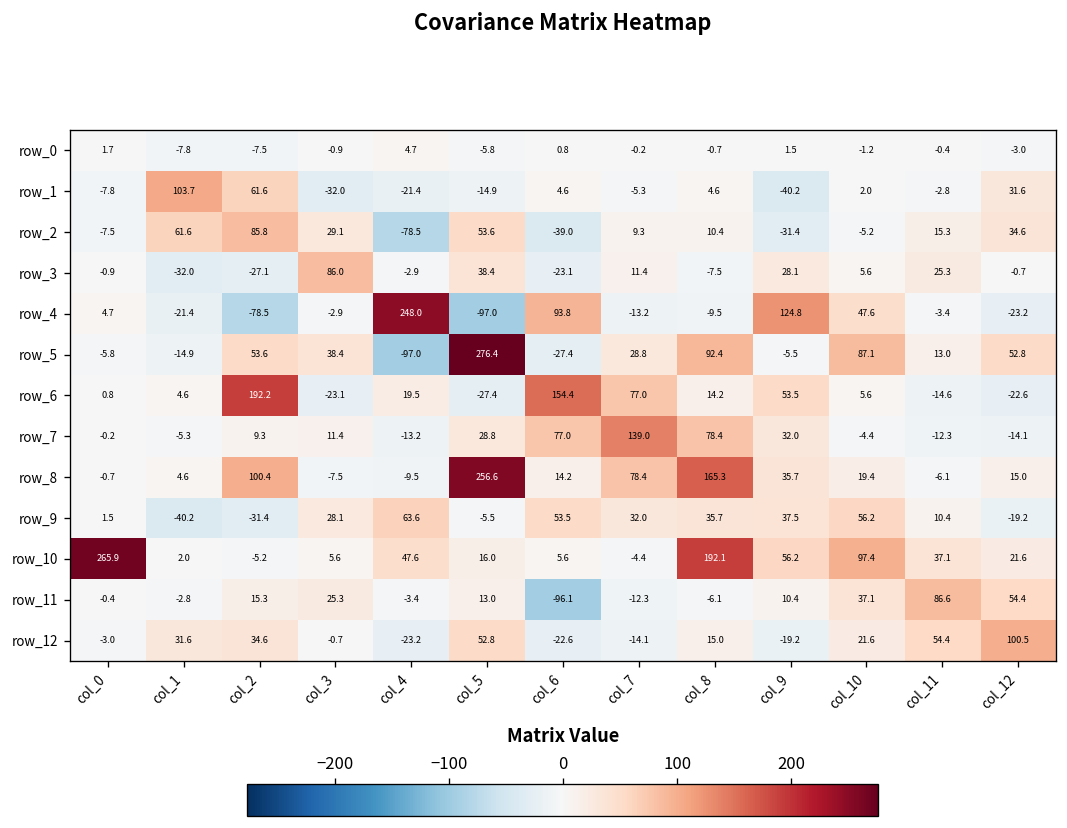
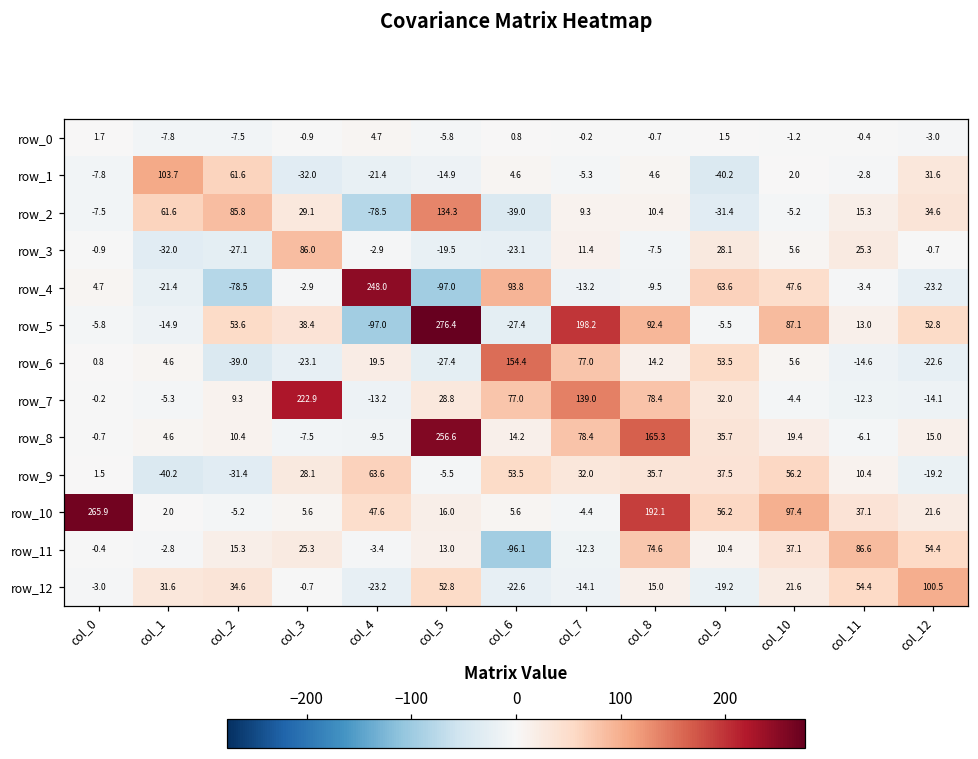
  {
    "row_0": {
      "col_0": 1.7,
      "col_1": -7.8,
      "col_2": -7.5,
      "col_3": -0.9,
      "col_4": 4.7,
      "col_5": -5.8,
      "col_6": 0.8,
      "col_7": -0.2,
      "col_8": -0.7,
      "col_9": 1.5,
      "col_10": -1.2,
      "col_11": -0.4,
      "col_12": -3.0
    },
    "row_1": {
      "col_0": -7.8,
      "col_1": 103.7,
      "col_2": 61.6,
      "col_3": -32.0,
      "col_4": -21.4,
      "col_5": -14.9,
      "col_6": 4.6,
      "col_7": -5.3,
      "col_8": 4.6,
      "col_9": -40.2,
      "col_10": 2.0,
      "col_11": -2.8,
      "col_12": 31.6
    },
    "row_2": {
      "col_0": -7.5,
      "col_1": 61.6,
      "col_2": 85.8,
      "col_3": 29.1,
      "col_4": -78.5,
-     "col_5": 53.6,
+     "col_5": 134.3,
      "col_6": -39.0,
      "col_7": 9.3,
      "col_8": 10.4,
      "col_9": -31.4,
      "col_10": -5.2,
      "col_11": 15.3,
      "col_12": 34.6
    },
    "row_3": {
      "col_0": -0.9,
      "col_1": -32.0,
      "col_2": -27.1,
      "col_3": 86.0,
      "col_4": -2.9,
-     "col_5": 38.4,
+     "col_5": -19.5,
      "col_6": -23.1,
      "col_7": 11.4,
      "col_8": -7.5,
      "col_9": 28.1,
      "col_10": 5.6,
      "col_11": 25.3,
      "col_12": -0.7
    },
    "row_4": {
      "col_0": 4.7,
      "col_1": -21.4,
      "col_2": -78.5,
      "col_3": -2.9,
      "col_4": 248.0,
      "col_5": -97.0,
      "col_6": 93.8,
      "col_7": -13.2,
      "col_8": -9.5,
-     "col_9": 124.8,
+     "col_9": 63.6,
      "col_10": 47.6,
      "col_11": -3.4,
      "col_12": -23.2
    },
    "row_5": {
      "col_0": -5.8,
      "col_1": -14.9,
      "col_2": 53.6,
      "col_3": 38.4,
      "col_4": -97.0,
      "col_5": 276.4,
      "col_6": -27.4,
-     "col_7": 28.8,
+     "col_7": 198.2,
      "col_8": 92.4,
      "col_9": -5.5,
      "col_10": 87.1,
      "col_11": 13.0,
      "col_12": 52.8
    },
    "row_6": {
      "col_0": 0.8,
      "col_1": 4.6,
-     "col_2": 192.2,
+     "col_2": -39.0,
      "col_3": -23.1,
      "col_4": 19.5,
      "col_5": -27.4,
      "col_6": 154.4,
      "col_7": 77.0,
      "col_8": 14.2,
      "col_9": 53.5,
      "col_10": 5.6,
      "col_11": -14.6,
      "col_12": -22.6
    },
    "row_7": {
      "col_0": -0.2,
      "col_1": -5.3,
      "col_2": 9.3,
-     "col_3": 11.4,
+     "col_3": 222.9,
      "col_4": -13.2,
      "col_5": 28.8,
      "col_6": 77.0,
      "col_7": 139.0,
      "col_8": 78.4,
      "col_9": 32.0,
      "col_10": -4.4,
      "col_11": -12.3,
      "col_12": -14.1
    },
    "row_8": {
      "col_0": -0.7,
      "col_1": 4.6,
-     "col_2": 100.4,
+     "col_2": 10.4,
      "col_3": -7.5,
      "col_4": -9.5,
      "col_5": 256.6,
      "col_6": 14.2,
      "col_7": 78.4,
      "col_8": 165.3,
      "col_9": 35.7,
      "col_10": 19.4,
      "col_11": -6.1,
      "col_12": 15.0
    },
    "row_9": {
      "col_0": 1.5,
      "col_1": -40.2,
      "col_2": -31.4,
      "col_3": 28.1,
      "col_4": 63.6,
      "col_5": -5.5,
      "col_6": 53.5,
      "col_7": 32.0,
      "col_8": 35.7,
      "col_9": 37.5,
      "col_10": 56.2,
      "col_11": 10.4,
      "col_12": -19.2
    },
    "row_10": {
      "col_0": 265.9,
      "col_1": 2.0,
      "col_2": -5.2,
      "col_3": 5.6,
      "col_4": 47.6,
      "col_5": 16.0,
      "col_6": 5.6,
      "col_7": -4.4,
      "col_8": 192.1,
      "col_9": 56.2,
      "col_10": 97.4,
      "col_11": 37.1,
      "col_12": 21.6
    },
    "row_11": {
      "col_0": -0.4,
      "col_1": -2.8,
      "col_2": 15.3,
      "col_3": 25.3,
      "col_4": -3.4,
      "col_5": 13.0,
      "col_6": -96.1,
      "col_7": -12.3,
-     "col_8": -6.1,
+     "col_8": 74.6,
      "col_9": 10.4,
      "col_10": 37.1,
      "col_11": 86.6,
      "col_12": 54.4
    },
    "row_12": {
      "col_0": -3.0,
      "col_1": 31.6,
      "col_2": 34.6,
      "col_3": -0.7,
      "col_4": -23.2,
      "col_5": 52.8,
      "col_6": -22.6,
      "col_7": -14.1,
      "col_8": 15.0,
      "col_9": -19.2,
      "col_10": 21.6,
      "col_11": 54.4,
      "col_12": 100.5
    }
  }
